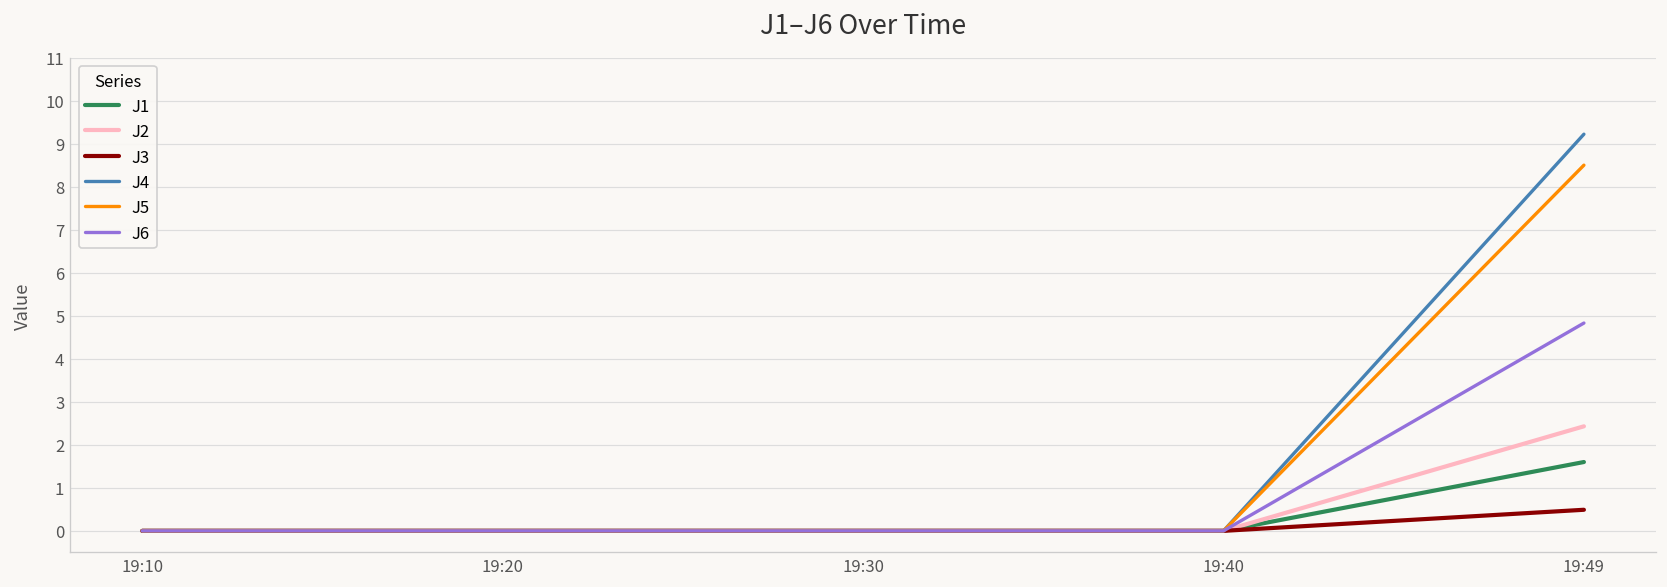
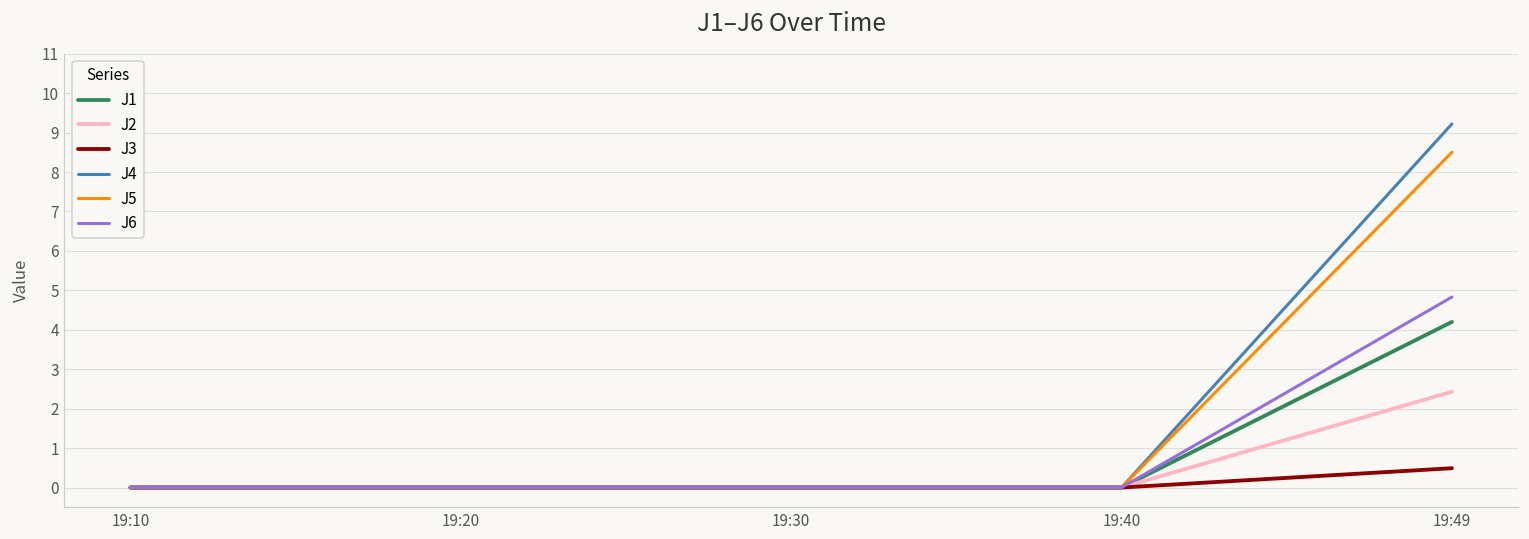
  {
    "J1": {
-     "19:49": 1.6
+     "19:49": 4.2
    },
    "J2": {
      "19:49": 2.4
    },
    "J3": {
      "19:49": 0.5
    },
    "J4": {
      "19:49": 9.2
    },
    "J5": {
      "19:49": 8.5
    },
    "J6": {
      "19:49": 4.8
    }
  }
